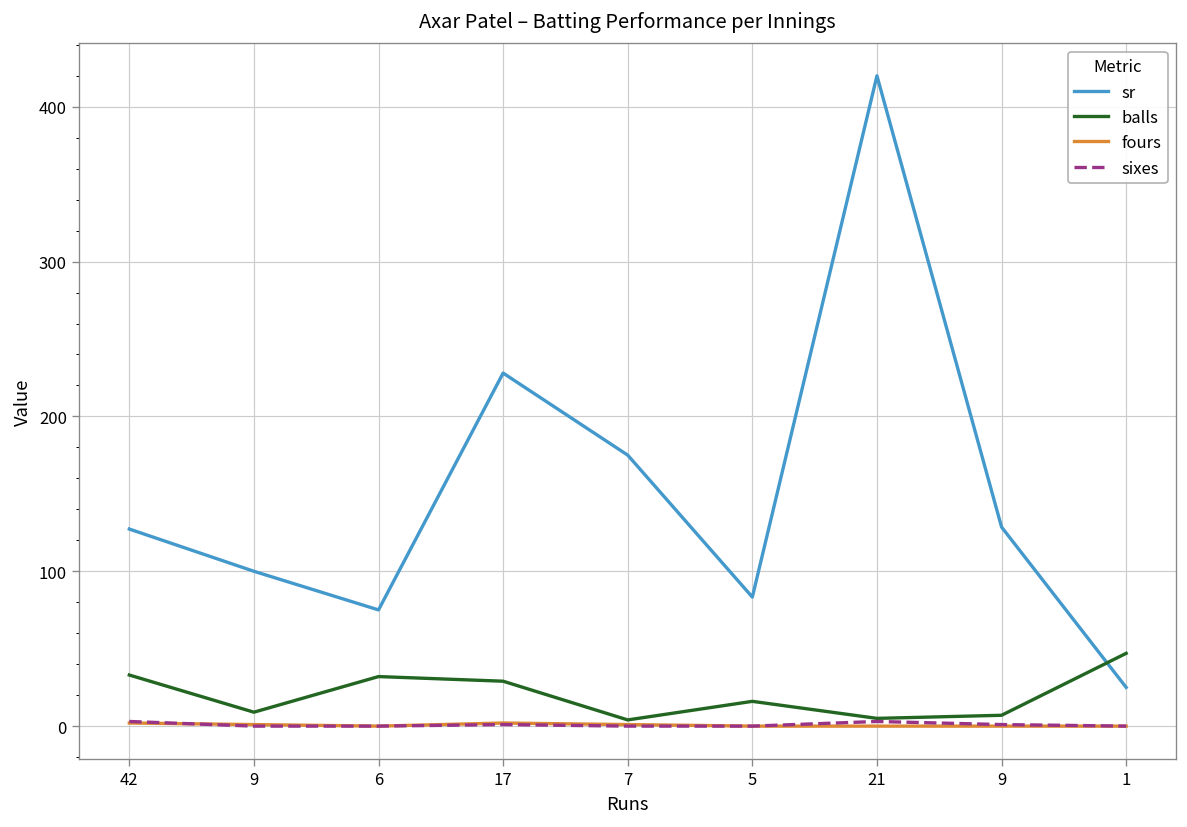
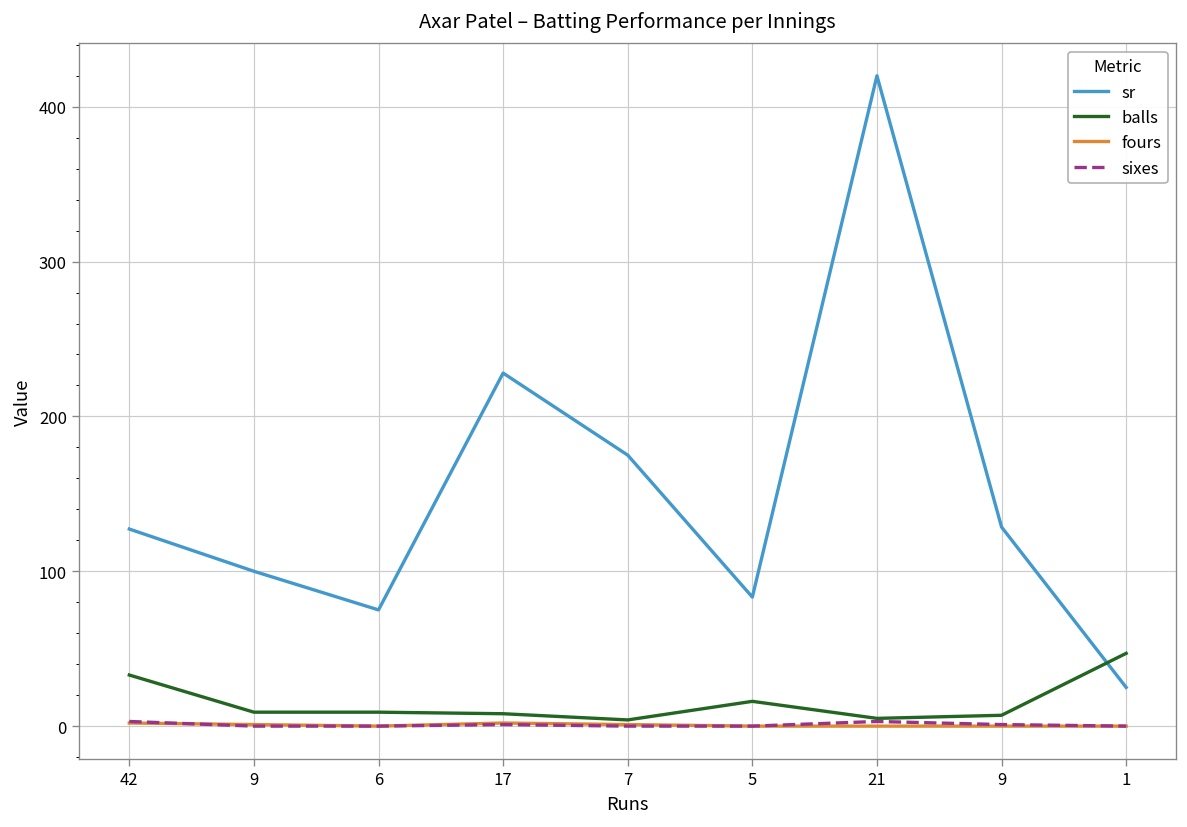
  {
    "sr": {
      "42": 127,
      "6": 75,
      "17": 228,
      "7": 175,
      "5": 83,
      "21": 420,
      "1": 25
    },
    "balls": {
      "42": 33,
-     "6": 32,
-     "17": 29,
+     "6": 9,
+     "17": 8,
      "7": 4,
      "5": 16,
      "21": 5,
      "1": 47
    },
    "fours": {
      "21": 0
    },
    "sixes": {
      "21": 3
    }
  }
